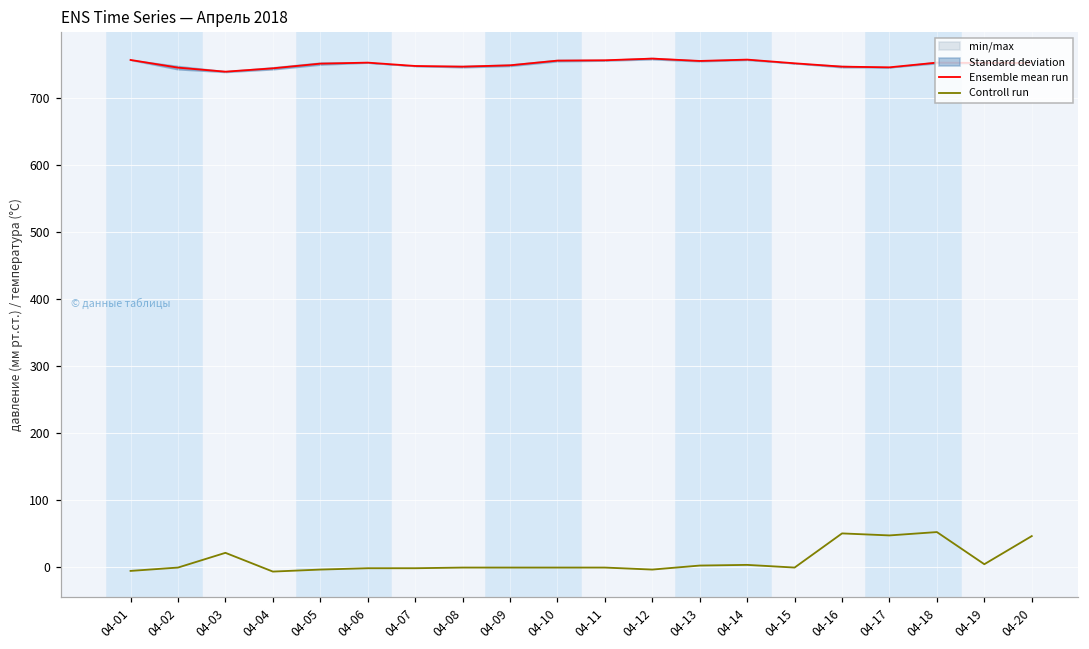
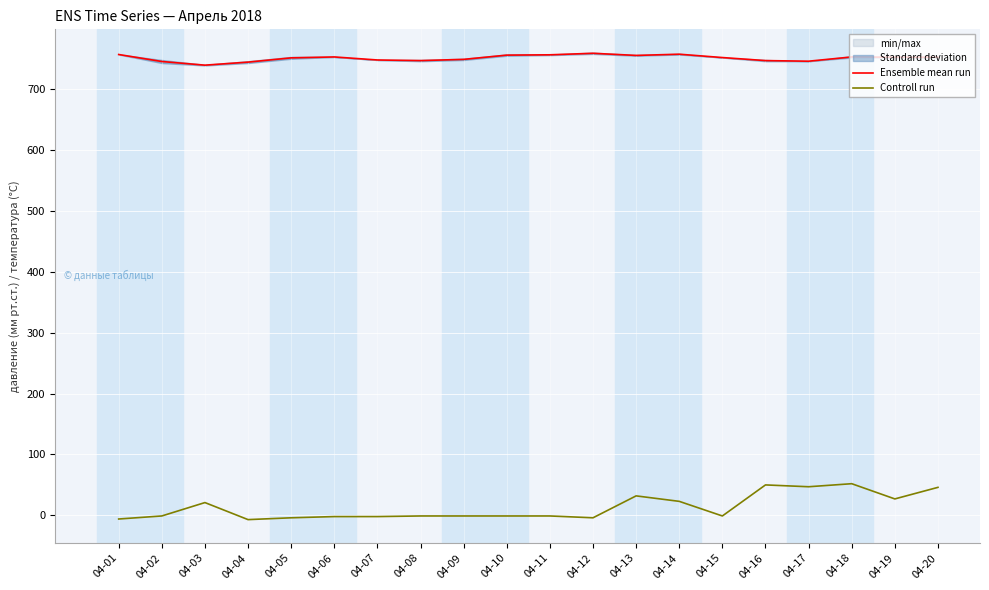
  {
    "Controll run": {
      "04-01": -10,
      "04-02": 0,
      "04-03": 20,
      "04-04": -10,
      "04-05": 0,
      "04-06": 0,
      "04-07": 0,
      "04-08": 0,
      "04-09": 0,
      "04-10": 0,
      "04-11": 0,
      "04-12": 0,
-     "04-13": 0,
-     "04-14": 0,
+     "04-13": 30,
+     "04-14": 20,
      "04-15": 0,
      "04-16": 50,
      "04-17": 50,
      "04-18": 50,
-     "04-19": 0,
+     "04-19": 30,
      "04-20": 50
    }
  }
